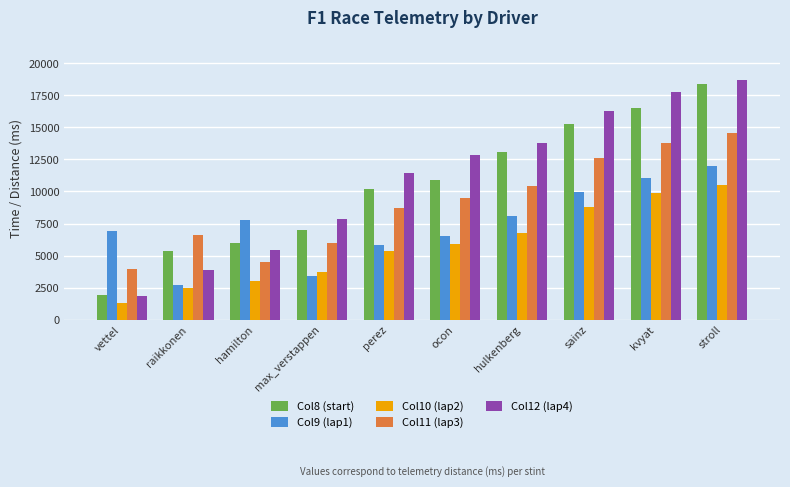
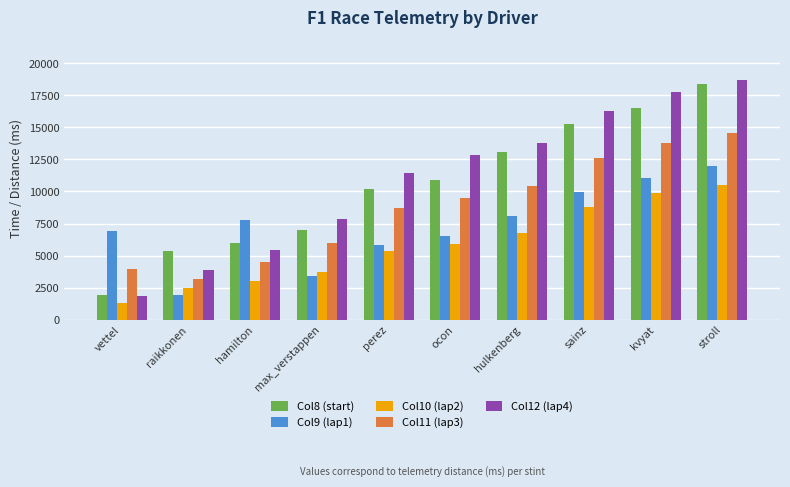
  {
    "Col8 (start)": {
      "vettel": 1900,
      "raikkonen": 5300,
      "hamilton": 6000,
      "max_verstappen": 7000,
      "perez": 10200,
      "ocon": 10900,
      "hulkenberg": 13100,
      "sainz": 15200,
      "kvyat": 16500,
      "stroll": 18400
    },
    "Col9 (lap1)": {
      "vettel": 6900,
-     "raikkonen": 2700,
+     "raikkonen": 1900,
      "hamilton": 7800,
      "max_verstappen": 3400,
      "perez": 5800,
      "ocon": 6500,
      "hulkenberg": 8100,
      "sainz": 10000,
      "kvyat": 11000,
      "stroll": 12000
    },
    "Col10 (lap2)": {
      "vettel": 1300,
      "raikkonen": 2400,
      "hamilton": 3000,
      "max_verstappen": 3700,
      "perez": 5300,
      "ocon": 5900,
      "hulkenberg": 6800,
      "sainz": 8800,
      "kvyat": 9900,
      "stroll": 10500
    },
    "Col11 (lap3)": {
      "vettel": 4000,
-     "raikkonen": 6600,
+     "raikkonen": 3200,
      "hamilton": 4500,
      "max_verstappen": 6000,
      "perez": 8700,
      "ocon": 9500,
      "hulkenberg": 10400,
      "sainz": 12600,
      "kvyat": 13800,
      "stroll": 14600
    },
    "Col12 (lap4)": {
      "vettel": 1800,
      "raikkonen": 3900,
      "hamilton": 5400,
      "max_verstappen": 7800,
      "perez": 11500,
      "ocon": 12800,
      "hulkenberg": 13800,
      "sainz": 16300,
      "kvyat": 17700,
      "stroll": 18700
    }
  }
